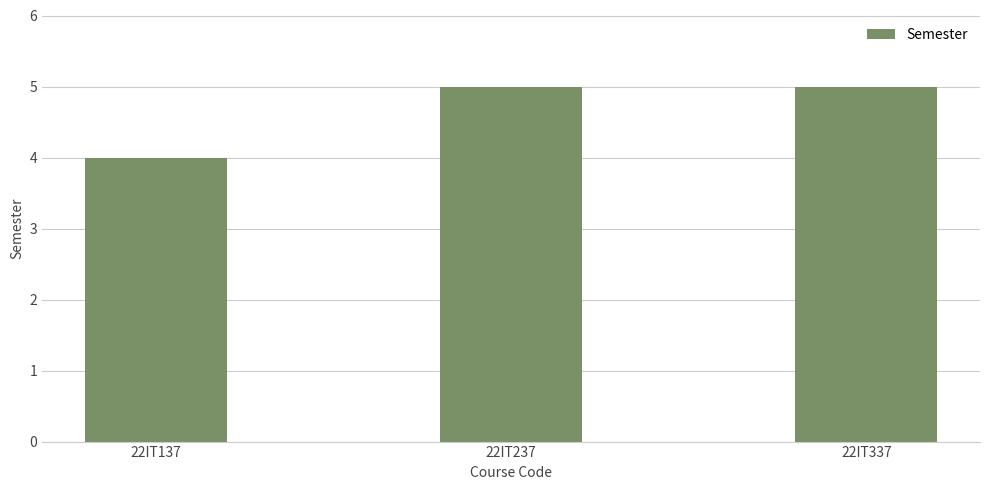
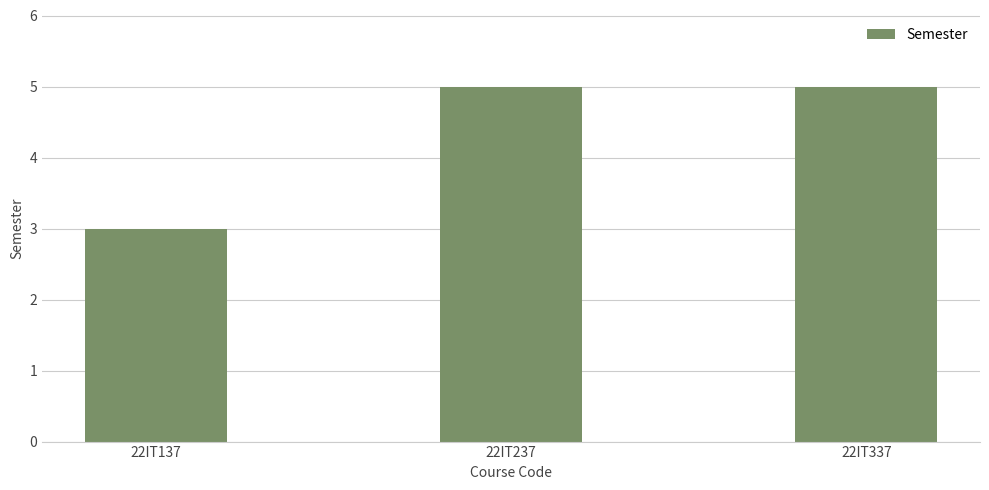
  {
-   "22IT137": 4,
+   "22IT137": 3,
    "22IT237": 5,
    "22IT337": 5
  }
